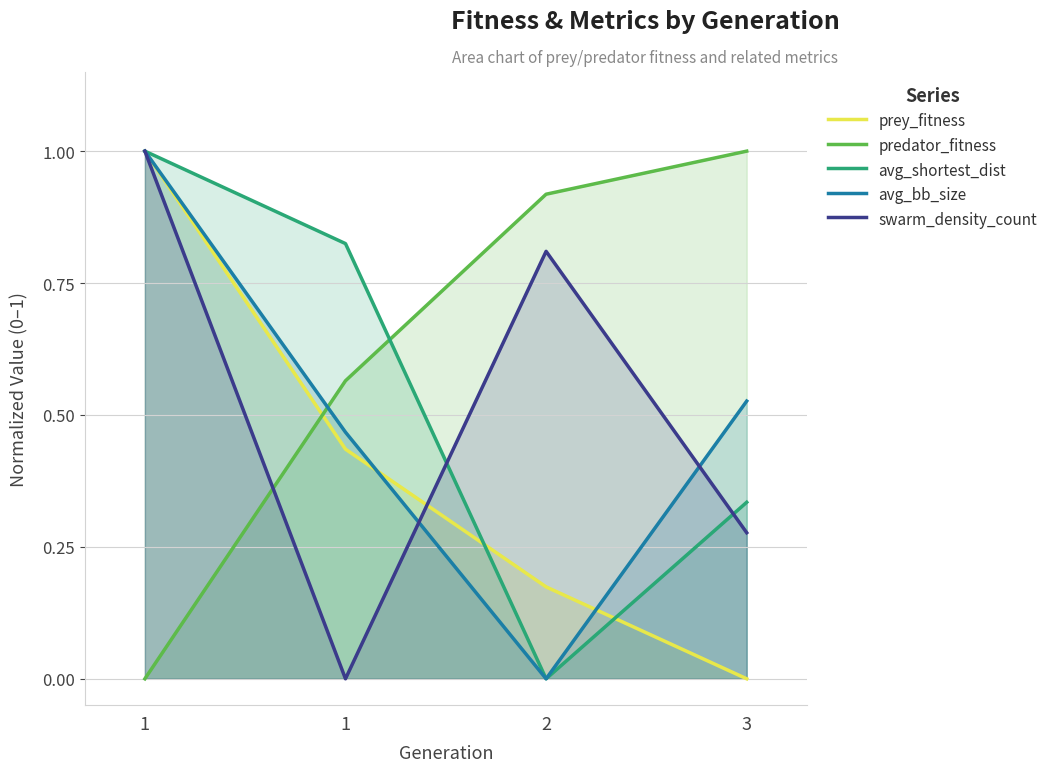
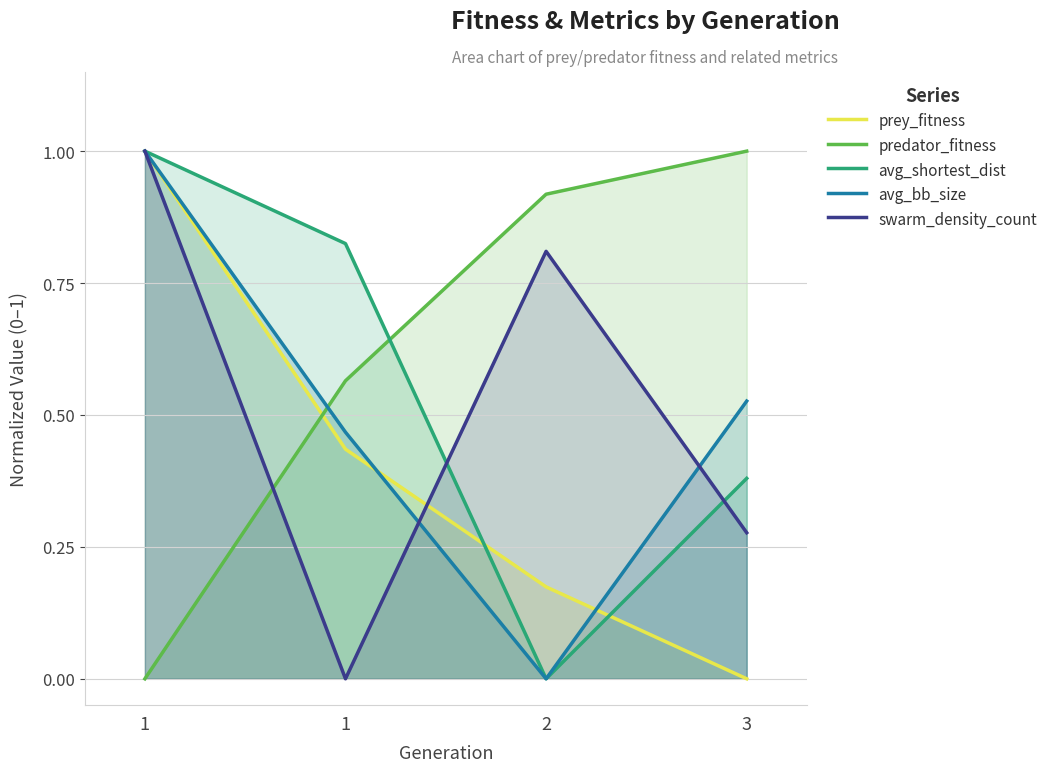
  {
    "prey_fitness": {
      "2": 0.17,
      "3": 0.00
    },
    "predator_fitness": {
      "2": 0.92,
      "3": 1.00
    },
    "avg_shortest_dist": {
-     "3": 0.33
+     "3": 0.38
    },
    "avg_bb_size": {
      "3": 0.53
    },
    "swarm_density_count": {
      "2": 0.81,
      "3": 0.28
    }
  }
